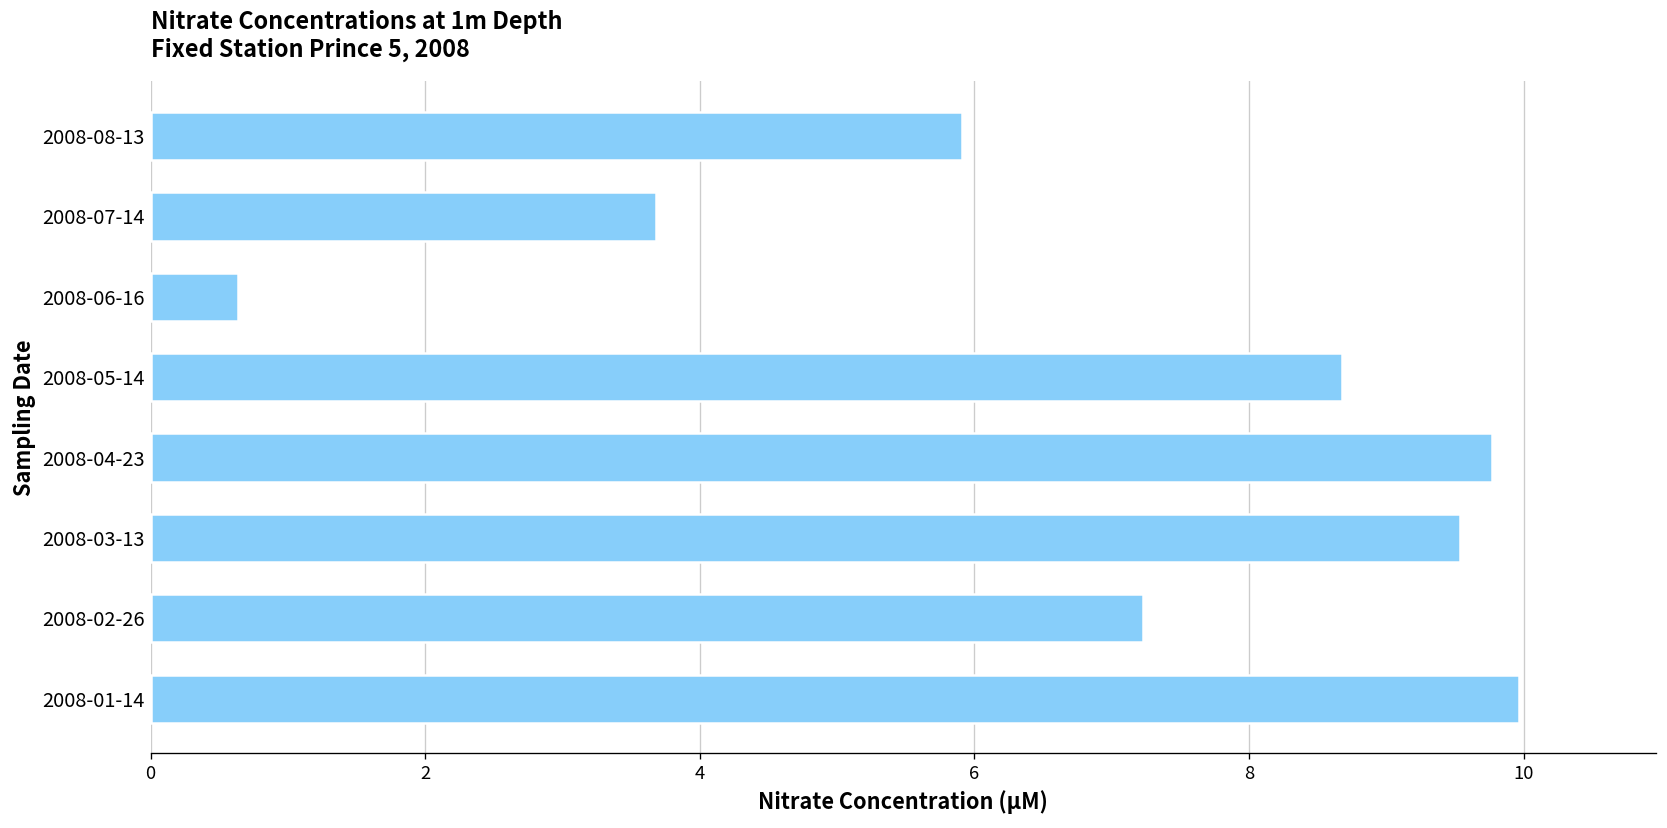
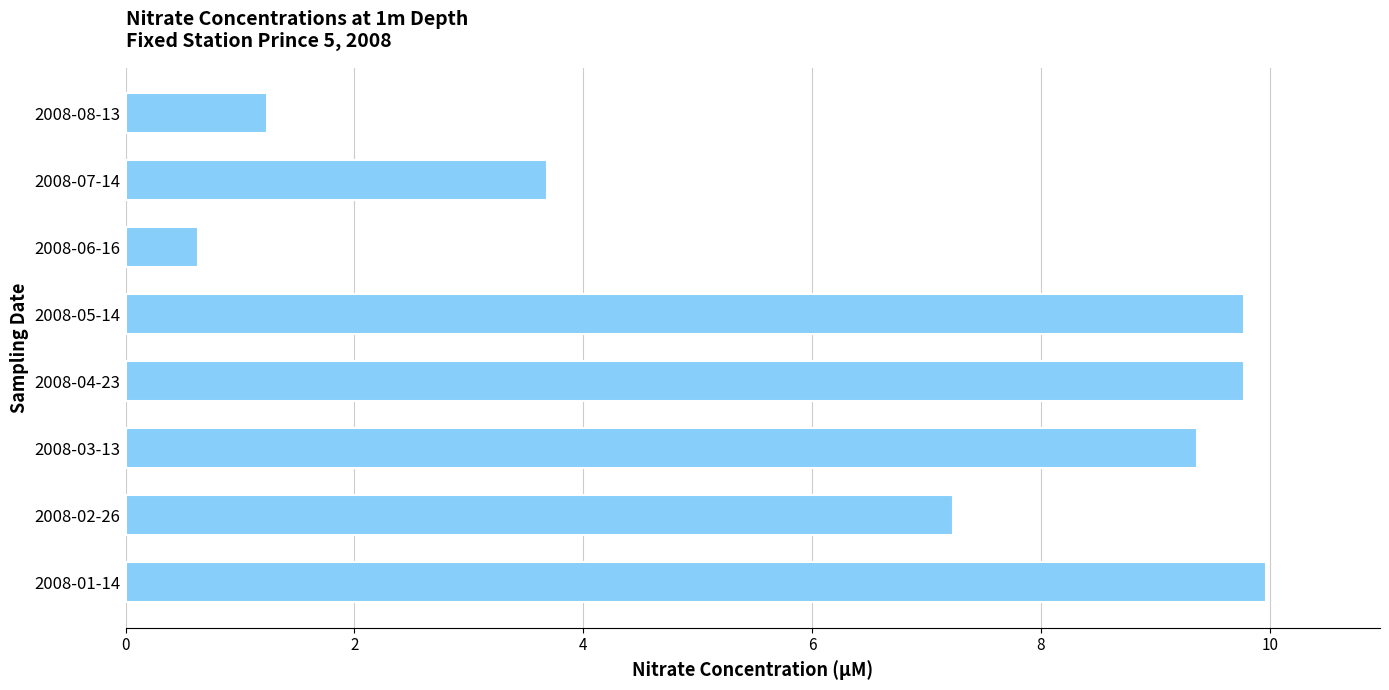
  {
-   "2008-08-13": 5.91,
+   "2008-08-13": 1.24,
    "2008-07-14": 3.68,
    "2008-06-16": 0.63,
-   "2008-05-14": 8.68,
+   "2008-05-14": 9.78,
    "2008-04-23": 9.77,
-   "2008-03-13": 9.53,
+   "2008-03-13": 9.37,
    "2008-02-26": 7.23,
    "2008-01-14": 9.97
  }
